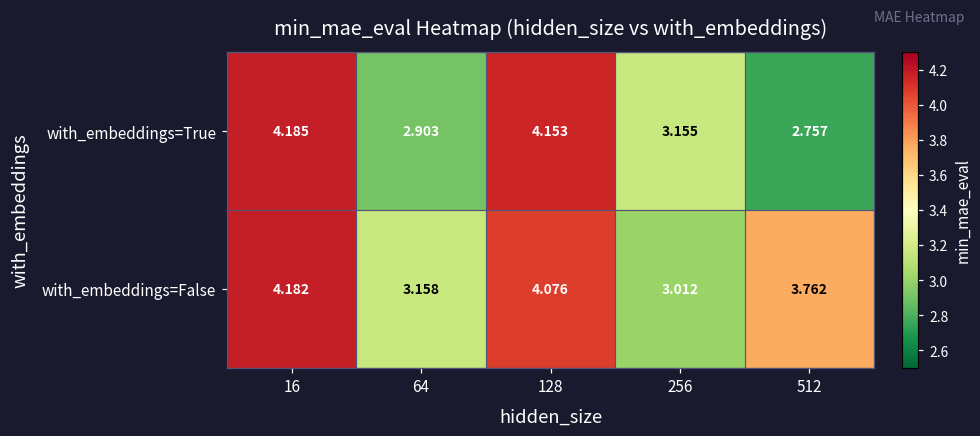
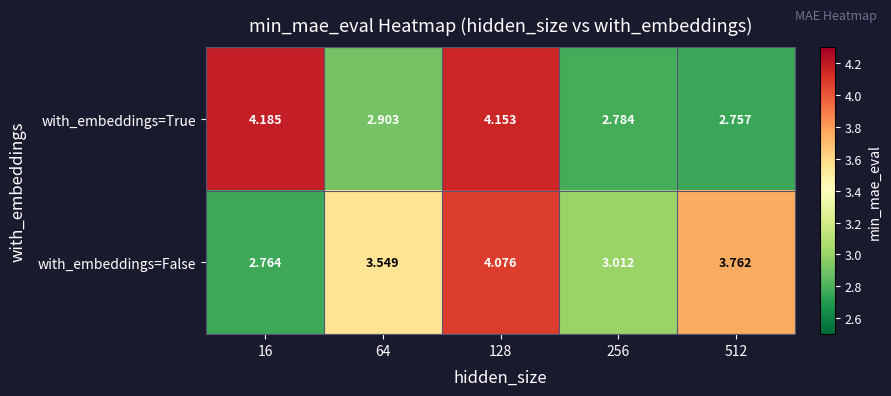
  {
    "with_embeddings=True": {
      "16": 4.185,
      "64": 2.903,
      "128": 4.153,
-     "256": 3.155,
+     "256": 2.784,
      "512": 2.757
    },
    "with_embeddings=False": {
-     "16": 4.182,
-     "64": 3.158,
+     "16": 2.764,
+     "64": 3.549,
      "128": 4.076,
      "256": 3.012,
      "512": 3.762
    }
  }
